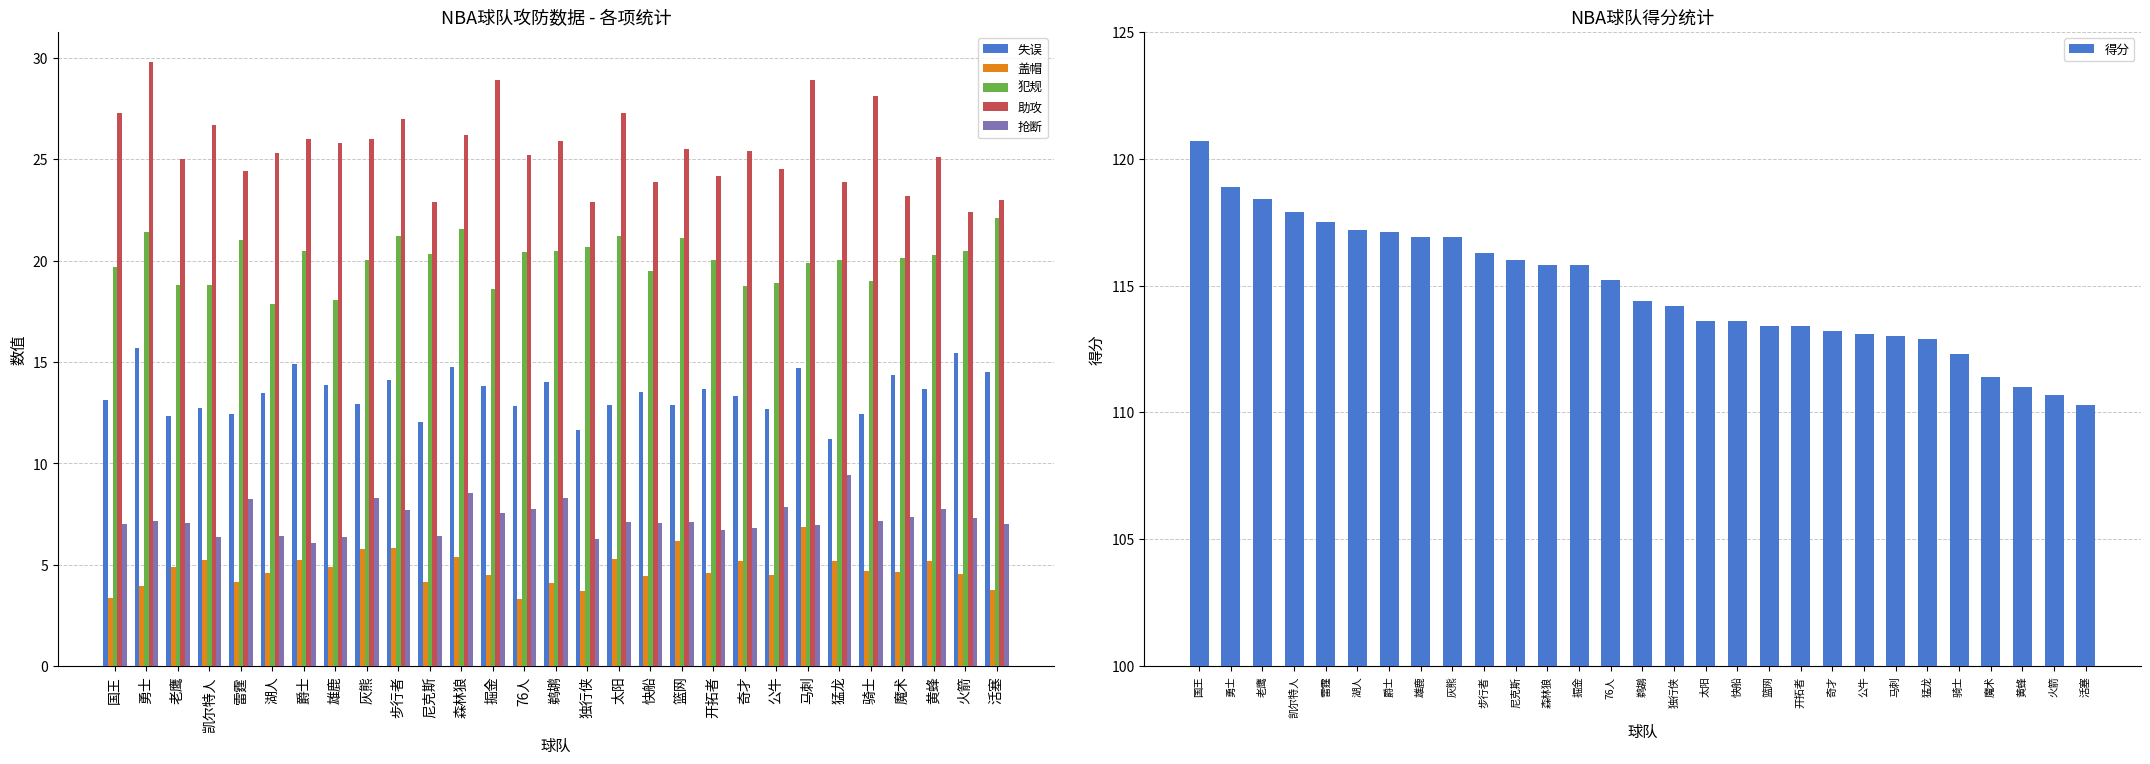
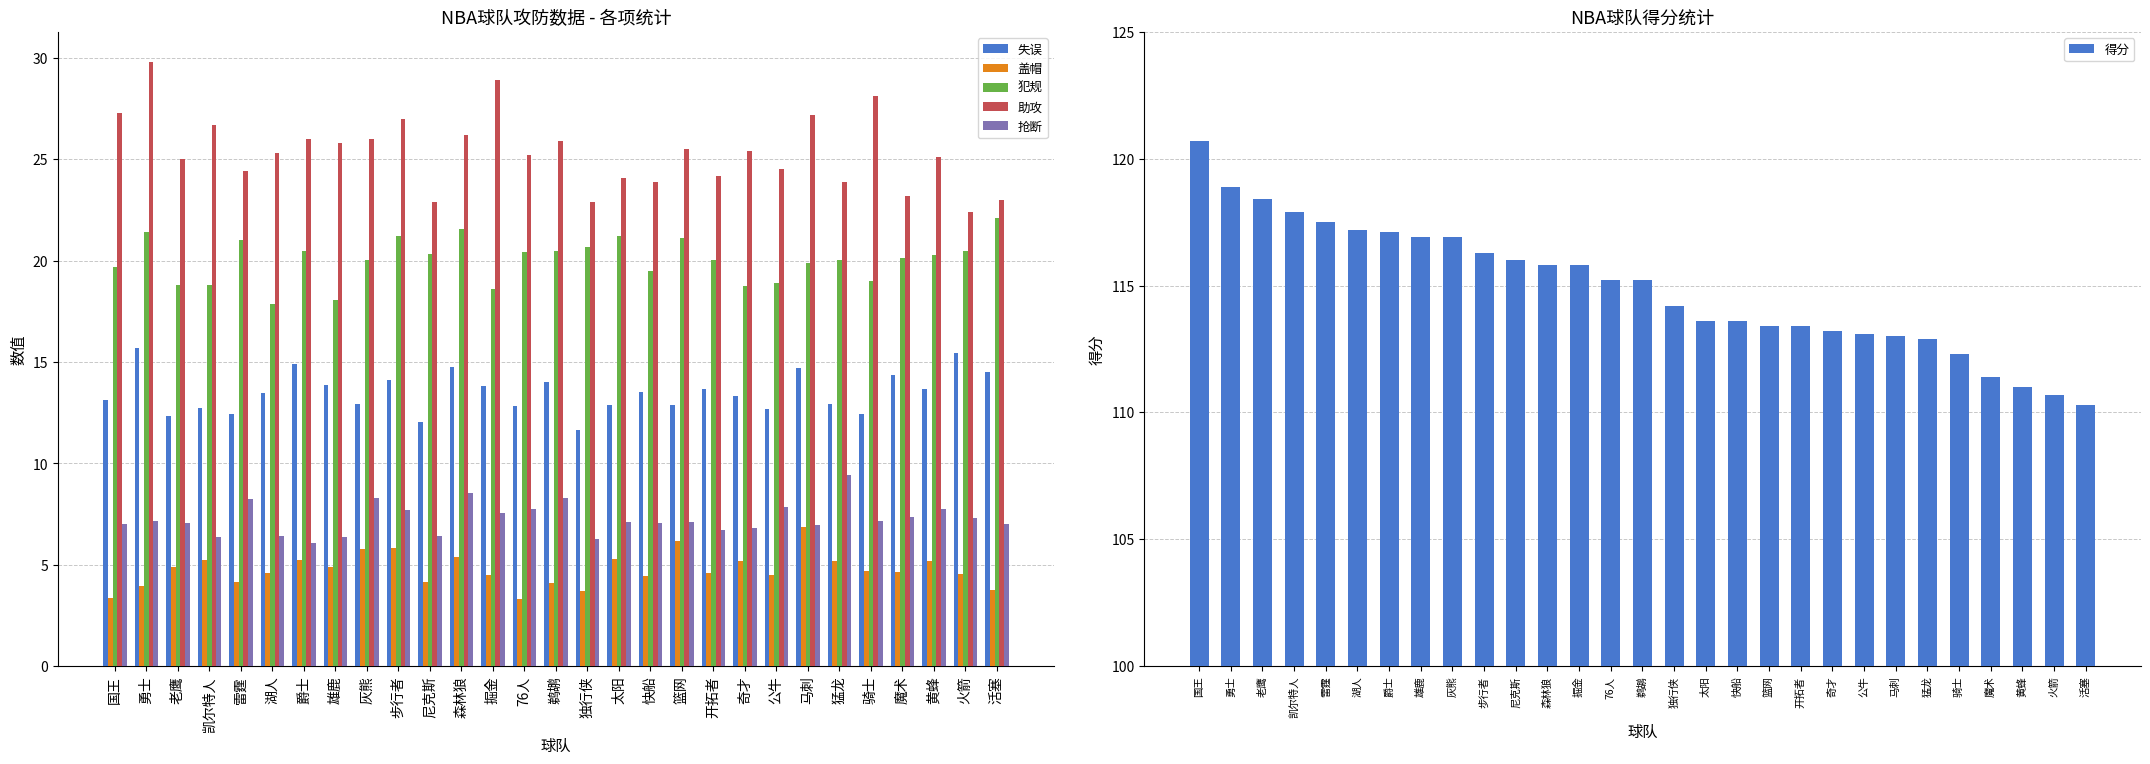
  {
    "NBA球队攻防数据 - 各项统计": {
      "失误": {
        "国王": 13.1,
        "勇士": 15.7,
        "老鹰": 12.4,
        "凯尔特人": 12.7,
        "雷霆": 12.5,
        "湖人": 13.5,
        "爵士": 14.9,
        "雄鹿": 13.9,
        "灰熊": 12.9,
        "步行者": 14.1,
        "尼克斯": 12.1,
        "森林狼": 14.8,
        "掘金": 13.8,
        "76人": 12.8,
        "鹈鹕": 14.0,
        "独行侠": 11.7,
        "太阳": 12.9,
        "快船": 13.5,
        "篮网": 12.9,
        "开拓者": 13.7,
        "奇才": 13.3,
        "公牛": 12.7,
        "马刺": 14.7,
-       "猛龙": 11.2,
+       "猛龙": 13.0,
        "骑士": 12.4,
        "魔术": 14.4,
        "黄蜂": 13.7,
        "火箭": 15.5,
        "活塞": 14.5
      },
      "盖帽": {
        "国王": 3.4,
        "勇士": 3.9,
        "老鹰": 4.9,
        "凯尔特人": 5.2,
        "雷霆": 4.2,
        "湖人": 4.6,
        "爵士": 5.2,
        "雄鹿": 4.9,
        "灰熊": 5.8,
        "步行者": 5.8,
        "尼克斯": 4.2,
        "森林狼": 5.4,
        "掘金": 4.5,
        "76人": 3.3,
        "鹈鹕": 4.1,
        "独行侠": 3.7,
        "太阳": 5.3,
        "快船": 4.4,
        "篮网": 6.2,
        "开拓者": 4.6,
        "奇才": 5.2,
        "公牛": 4.5,
        "马刺": 6.9,
        "猛龙": 5.2,
        "骑士": 4.7,
        "魔术": 4.7,
        "黄蜂": 5.2,
        "火箭": 4.6,
        "活塞": 3.8
      },
      "犯规": {
        "国王": 19.7,
        "勇士": 21.4,
        "老鹰": 18.8,
        "凯尔特人": 18.8,
        "雷霆": 21.0,
        "湖人": 17.9,
        "爵士": 20.5,
        "雄鹿": 18.1,
        "灰熊": 20.0,
        "步行者": 21.2,
        "尼克斯": 20.3,
        "森林狼": 21.6,
        "掘金": 18.6,
        "76人": 20.4,
        "鹈鹕": 20.5,
        "独行侠": 20.7,
        "太阳": 21.2,
        "快船": 19.5,
        "篮网": 21.1,
        "开拓者": 20.0,
        "奇才": 18.8,
        "公牛": 18.9,
        "马刺": 19.9,
        "猛龙": 20.0,
        "骑士": 19.0,
        "魔术": 20.2,
        "黄蜂": 20.3,
        "火箭": 20.5,
        "活塞": 22.1
      },
      "助攻": {
        "国王": 27.3,
        "勇士": 29.8,
        "老鹰": 25.0,
        "凯尔特人": 26.7,
        "雷霆": 24.4,
        "湖人": 25.3,
        "爵士": 26.0,
        "雄鹿": 25.8,
        "灰熊": 26.0,
        "步行者": 27.0,
        "尼克斯": 22.9,
        "森林狼": 26.2,
        "掘金": 28.9,
        "76人": 25.2,
        "鹈鹕": 25.9,
        "独行侠": 22.9,
-       "太阳": 27.3,
+       "太阳": 24.1,
        "快船": 23.9,
        "篮网": 25.5,
        "开拓者": 24.2,
        "奇才": 25.4,
        "公牛": 24.5,
-       "马刺": 28.9,
+       "马刺": 27.2,
        "猛龙": 23.9,
        "骑士": 28.1,
        "魔术": 23.2,
        "黄蜂": 25.1,
        "火箭": 22.4,
        "活塞": 23.0
      },
      "抢断": {
        "国王": 7.0,
        "勇士": 7.2,
        "老鹰": 7.1,
        "凯尔特人": 6.4,
        "雷霆": 8.2,
        "湖人": 6.4,
        "爵士": 6.1,
        "雄鹿": 6.4,
        "灰熊": 8.3,
        "步行者": 7.7,
        "尼克斯": 6.4,
        "森林狼": 8.5,
        "掘金": 7.5,
        "76人": 7.7,
        "鹈鹕": 8.3,
        "独行侠": 6.3,
        "太阳": 7.1,
        "快船": 7.1,
        "篮网": 7.1,
        "开拓者": 6.7,
        "奇才": 6.8,
        "公牛": 7.9,
        "马刺": 7.0,
        "猛龙": 9.4,
        "骑士": 7.2,
        "魔术": 7.4,
        "黄蜂": 7.7,
        "火箭": 7.3,
        "活塞": 7.0
      }
    },
    "NBA球队得分统计": {
      "国王": 120.7,
      "勇士": 118.9,
      "老鹰": 118.4,
      "凯尔特人": 117.9,
      "雷霆": 117.5,
      "湖人": 117.2,
      "爵士": 117.1,
      "雄鹿": 116.9,
      "灰熊": 116.9,
      "步行者": 116.3,
      "尼克斯": 116.0,
      "森林狼": 115.8,
      "掘金": 115.8,
      "76人": 115.2,
-     "鹈鹕": 114.4,
+     "鹈鹕": 115.2,
      "独行侠": 114.2,
      "太阳": 113.6,
      "快船": 113.6,
      "篮网": 113.4,
      "开拓者": 113.4,
      "奇才": 113.2,
      "公牛": 113.1,
      "马刺": 113.0,
      "猛龙": 112.9,
      "骑士": 112.3,
      "魔术": 111.4,
      "黄蜂": 111.0,
      "火箭": 110.7,
      "活塞": 110.3
    }
  }
